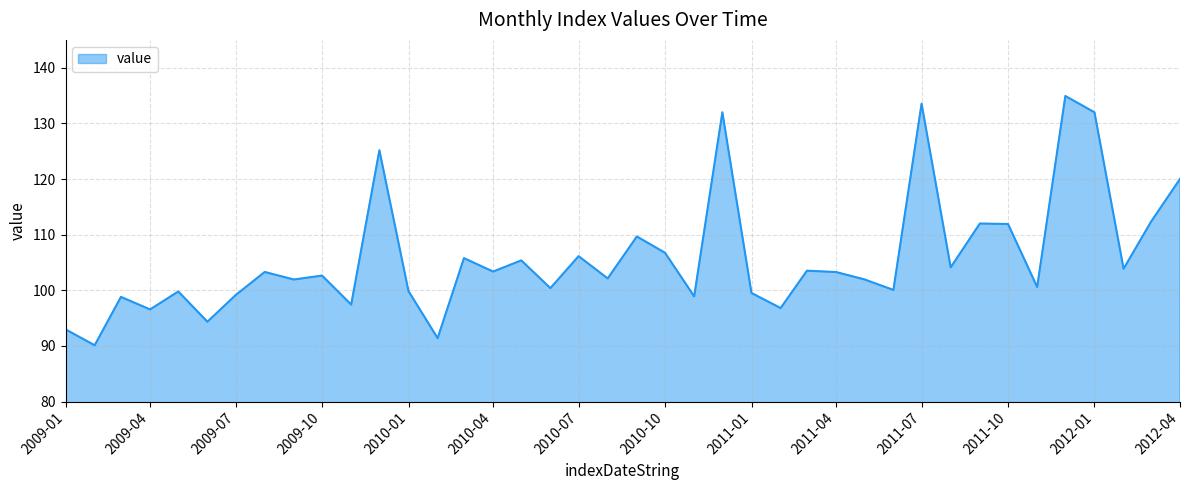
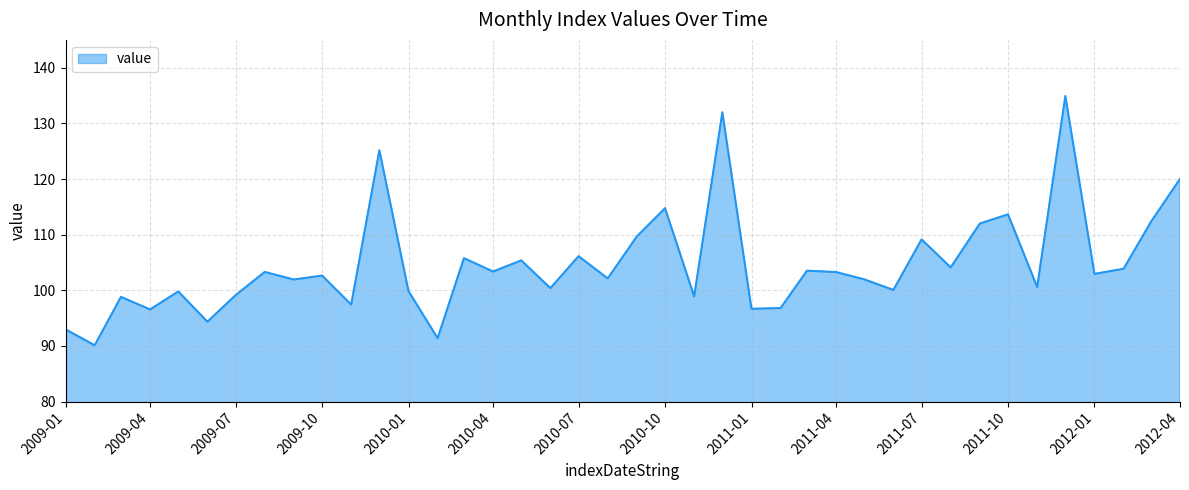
  {
    "2009-01": 93,
    "2009-04": 97,
    "2009-07": 99,
    "2009-10": 103,
    "2010-01": 100,
    "2010-04": 103,
    "2010-07": 106,
-   "2010-10": 107,
-   "2011-01": 100,
+   "2010-10": 115,
+   "2011-01": 97,
    "2011-04": 103,
-   "2011-07": 134,
-   "2011-10": 112,
-   "2012-01": 132,
+   "2011-07": 109,
+   "2011-10": 114,
+   "2012-01": 103,
    "2012-04": 120
  }
